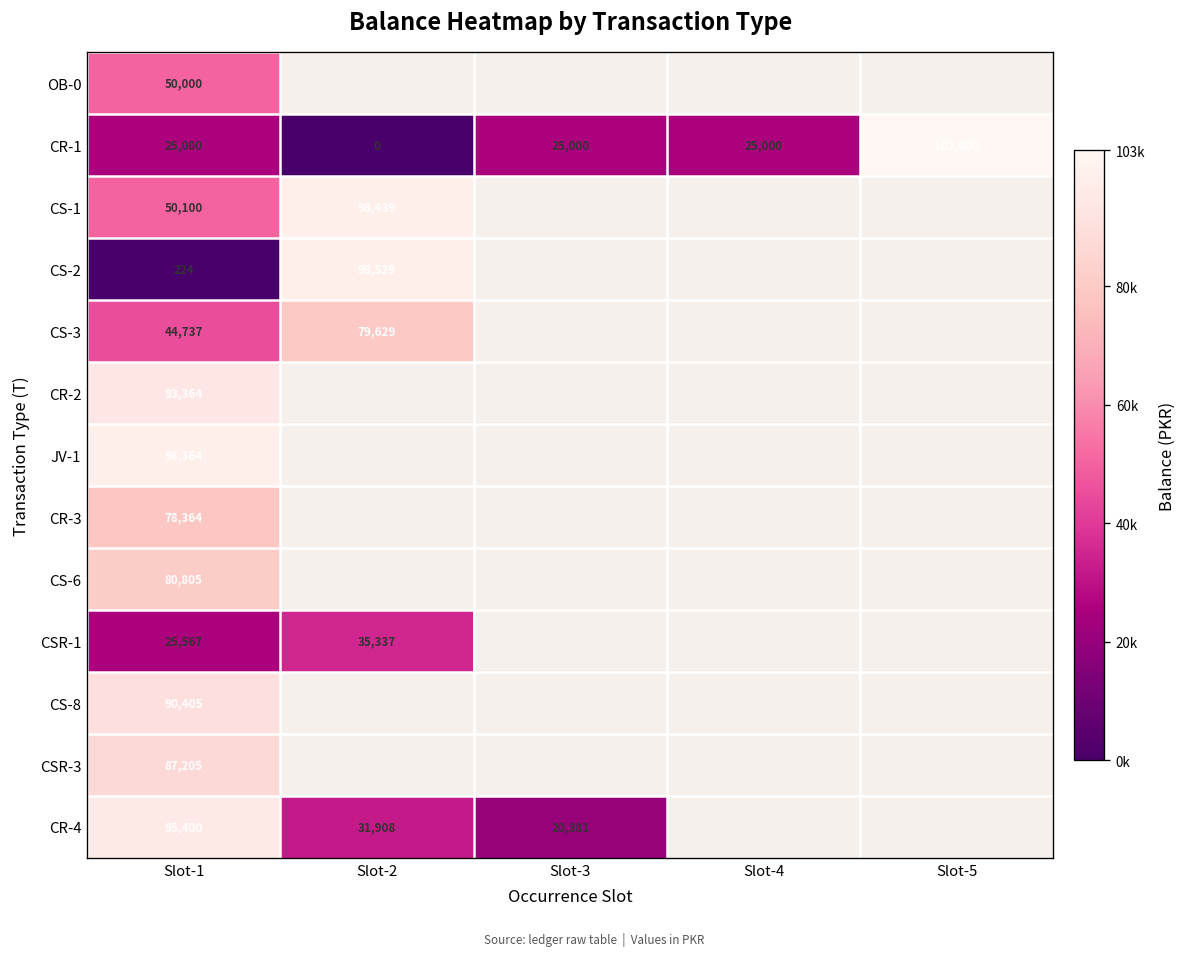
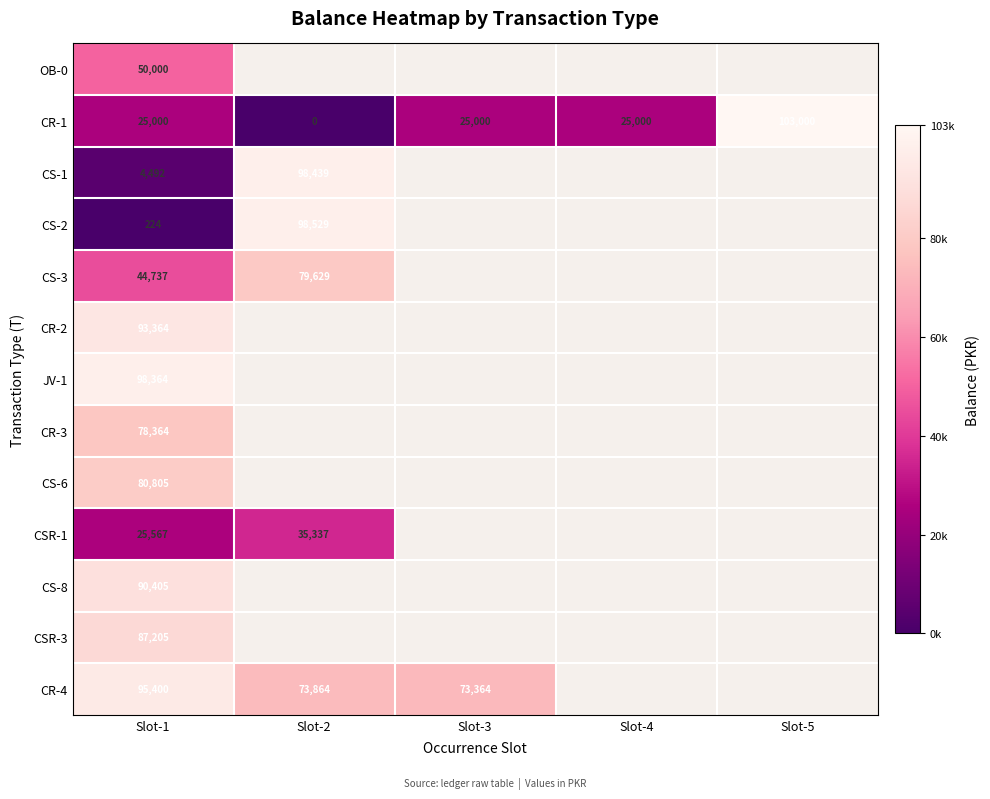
  {
    "OB-0": {
      "Slot-1": "50,000"
    },
    "CR-1": {
      "Slot-1": "25,000",
      "Slot-2": "0",
      "Slot-3": "25,000",
      "Slot-4": "25,000"
    },
    "CS-1": {
-     "Slot-1": "50,100"
+     "Slot-1": "4,492"
    },
    "CS-2": {
      "Slot-1": "224"
    },
    "CS-3": {
      "Slot-1": "44,737",
      "Slot-2": "79,629"
    },
    "CR-3": {
      "Slot-1": "78,364"
    },
    "CS-6": {
      "Slot-1": "80,805"
    },
    "CSR-1": {
      "Slot-1": "25,567",
      "Slot-2": "35,337"
    },
    "CR-4": {
-     "Slot-2": "31,908",
-     "Slot-3": "20,381"
+     "Slot-2": "73,864",
+     "Slot-3": "73,364"
    }
  }
